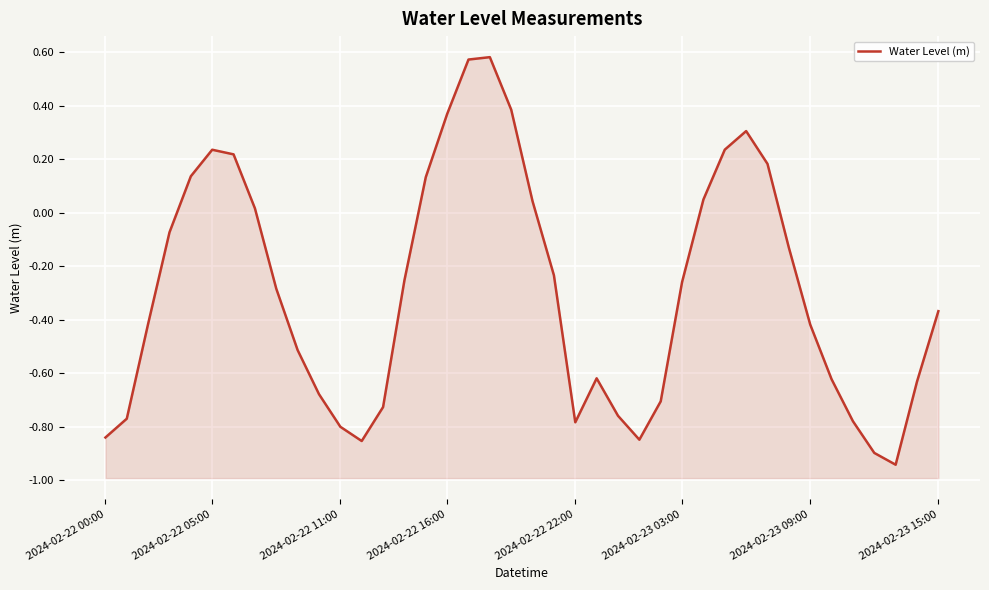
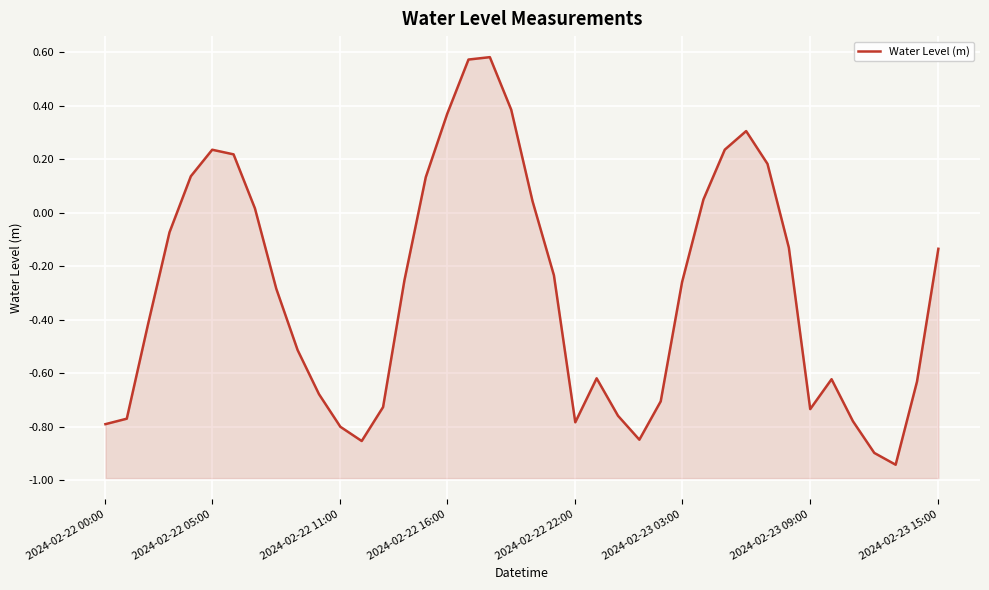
  {
-   "2024-02-22 00:00": -0.84,
+   "2024-02-22 00:00": -0.79,
    "2024-02-22 05:00": 0.24,
    "2024-02-22 11:00": -0.80,
    "2024-02-22 16:00": 0.37,
    "2024-02-22 22:00": -0.78,
    "2024-02-23 03:00": -0.26,
-   "2024-02-23 09:00": -0.42,
-   "2024-02-23 15:00": -0.37
+   "2024-02-23 09:00": -0.73,
+   "2024-02-23 15:00": -0.13
  }
